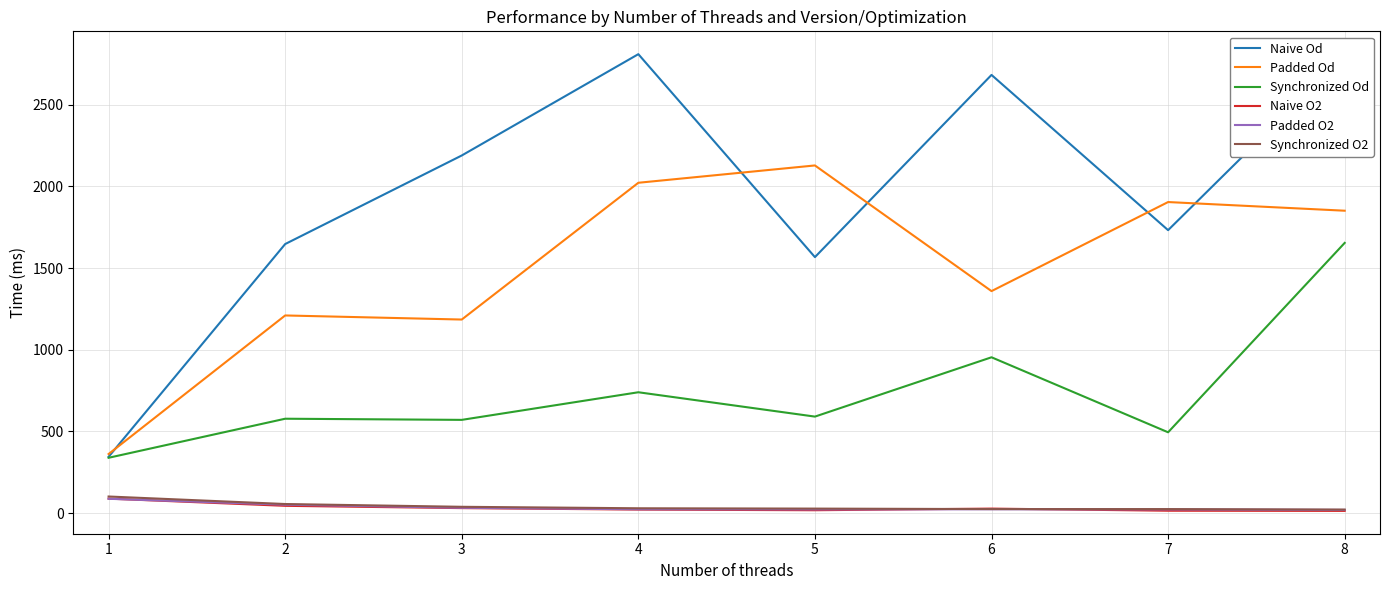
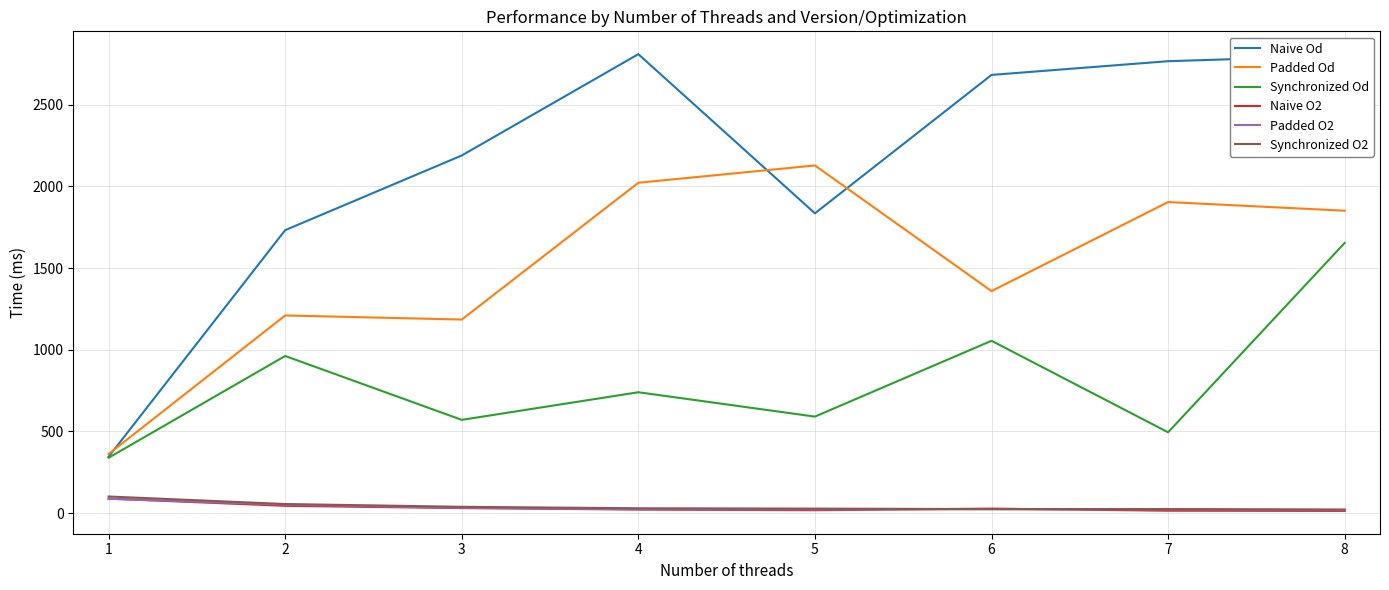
  {
    "Naive Od": {
-     "2": 1650,
+     "2": 1730,
      "3": 2190,
      "4": 2810,
-     "5": 1570,
+     "5": 1840,
      "6": 2680,
-     "7": 1730
+     "7": 2770
    },
    "Padded Od": {
      "1": 360,
      "2": 1210,
      "3": 1190,
      "4": 2020,
      "5": 2130,
      "6": 1360,
      "7": 1900,
      "8": 1850
    },
    "Synchronized Od": {
-     "2": 580,
+     "2": 960,
      "3": 570,
      "4": 740,
      "5": 590,
-     "6": 950,
+     "6": 1060,
      "7": 500,
      "8": 1650
    }
  }
